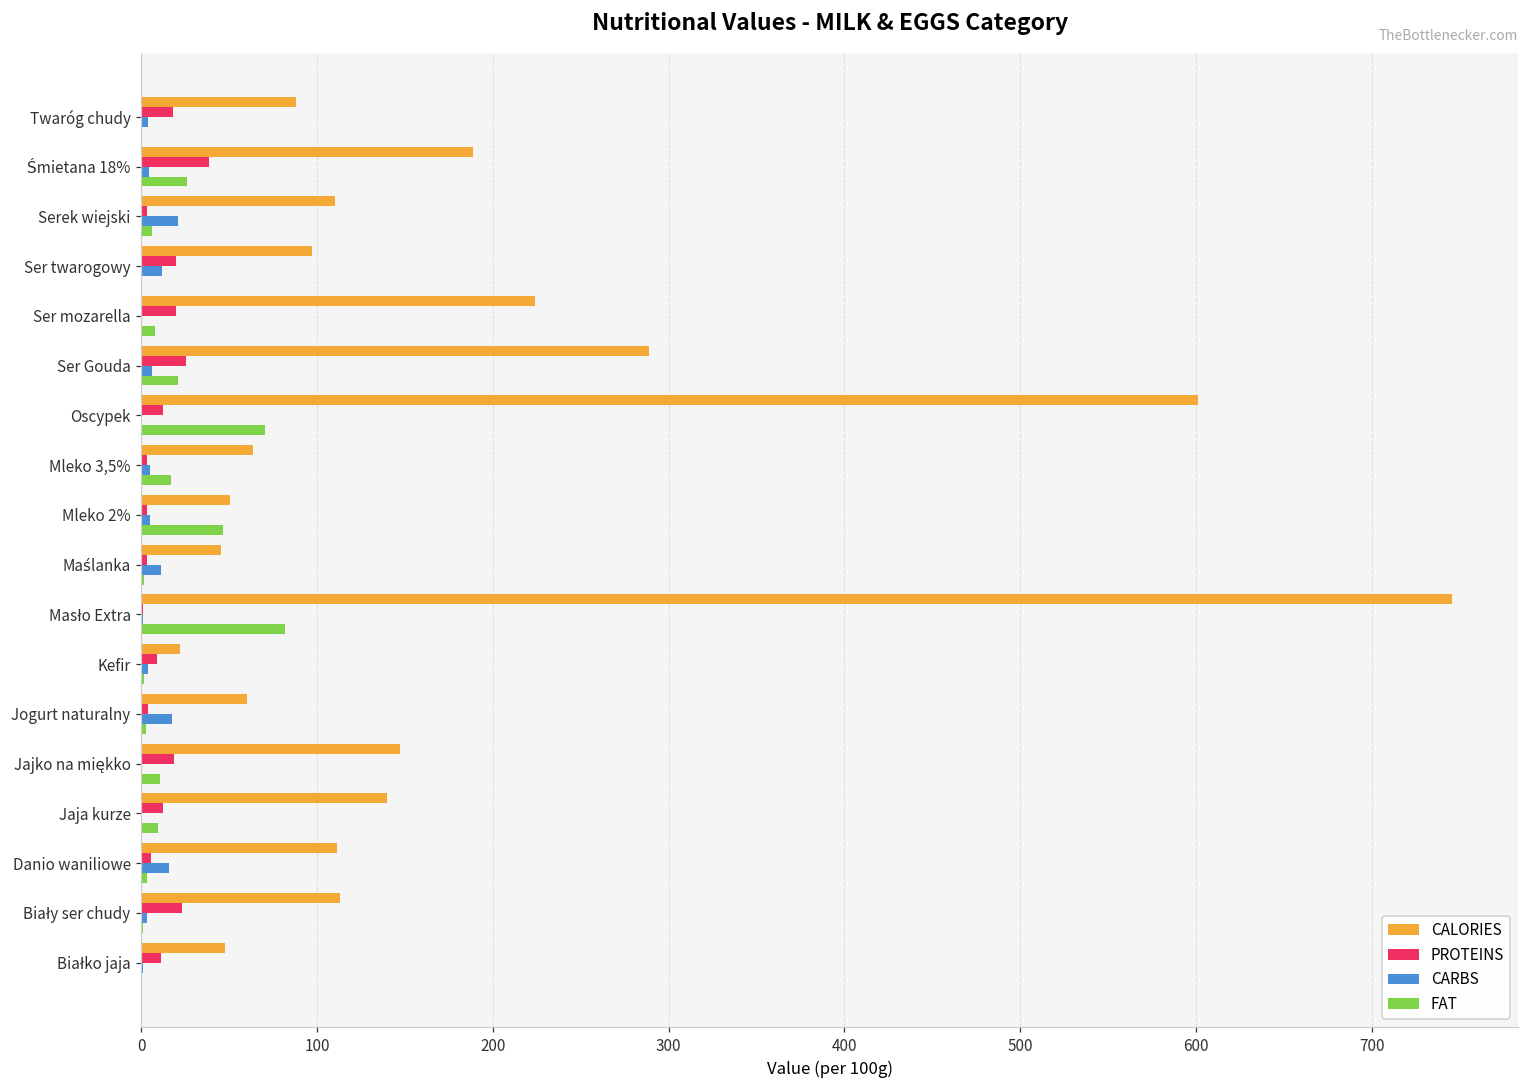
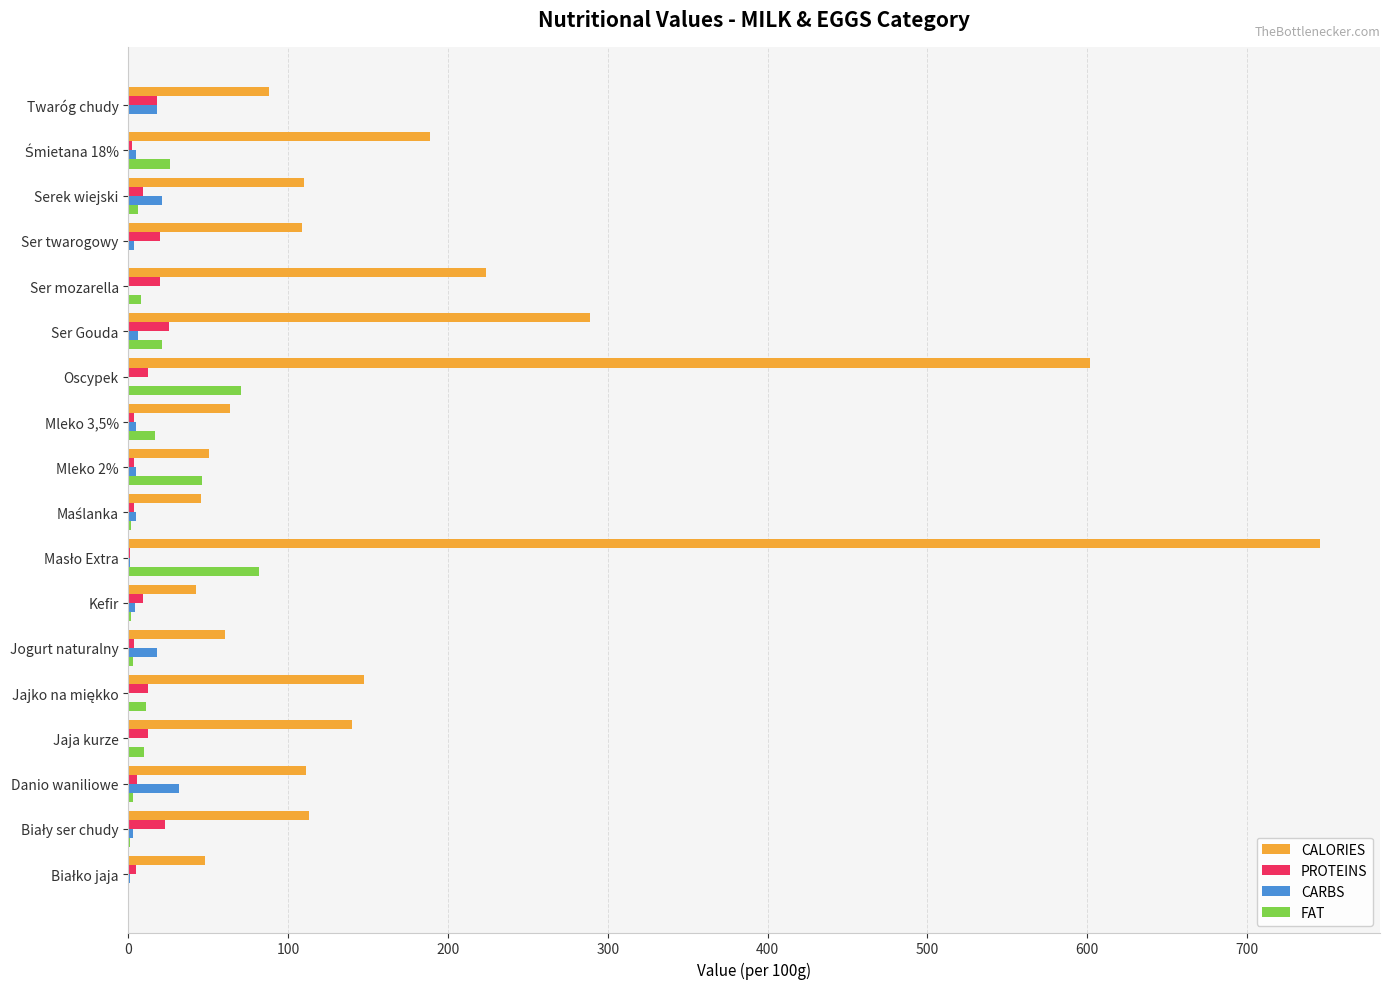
  {
    "CALORIES": {
      "Twaróg chudy": 88,
      "Śmietana 18%": 189,
      "Serek wiejski": 110,
-     "Ser twarogowy": 97,
+     "Ser twarogowy": 108,
      "Ser mozarella": 224,
      "Ser Gouda": 289,
      "Oscypek": 602,
      "Mleko 3,5%": 63,
      "Mleko 2%": 51,
      "Maślanka": 45,
      "Masło Extra": 746,
-     "Kefir": 22,
+     "Kefir": 42,
      "Jogurt naturalny": 60,
      "Jajko na miękko": 147,
      "Jaja kurze": 140,
      "Danio waniliowe": 111,
      "Biały ser chudy": 113,
      "Białko jaja": 48
    },
    "PROTEINS": {
      "Twaróg chudy": 18,
-     "Śmietana 18%": 39,
-     "Serek wiejski": 3,
+     "Śmietana 18%": 2,
+     "Serek wiejski": 9,
      "Ser twarogowy": 20,
      "Ser mozarella": 20,
      "Ser Gouda": 26,
      "Oscypek": 12,
      "Mleko 3,5%": 3,
      "Mleko 2%": 4,
      "Maślanka": 3,
      "Kefir": 9,
      "Jogurt naturalny": 4,
-     "Jajko na miękko": 19,
+     "Jajko na miękko": 13,
      "Jaja kurze": 13,
      "Danio waniliowe": 5,
      "Biały ser chudy": 23,
-     "Białko jaja": 11
+     "Białko jaja": 5
    },
    "CARBS": {
-     "Twaróg chudy": 4,
+     "Twaróg chudy": 18,
      "Śmietana 18%": 4,
      "Serek wiejski": 21,
-     "Ser twarogowy": 12,
+     "Ser twarogowy": 4,
      "Ser mozarella": 0,
      "Ser Gouda": 6,
      "Mleko 3,5%": 5,
      "Mleko 2%": 5,
-     "Maślanka": 11,
+     "Maślanka": 5,
      "Kefir": 4,
      "Jogurt naturalny": 18,
      "Jajko na miękko": 0,
-     "Danio waniliowe": 16,
+     "Danio waniliowe": 32,
      "Biały ser chudy": 3
    },
    "FAT": {
      "Twaróg chudy": 0,
      "Śmietana 18%": 26,
      "Serek wiejski": 6,
      "Ser mozarella": 8,
      "Ser Gouda": 21,
      "Oscypek": 71,
      "Mleko 3,5%": 17,
      "Mleko 2%": 46,
      "Masło Extra": 82,
      "Jogurt naturalny": 3,
      "Jajko na miękko": 11,
      "Jaja kurze": 10,
      "Danio waniliowe": 3
    }
  }
